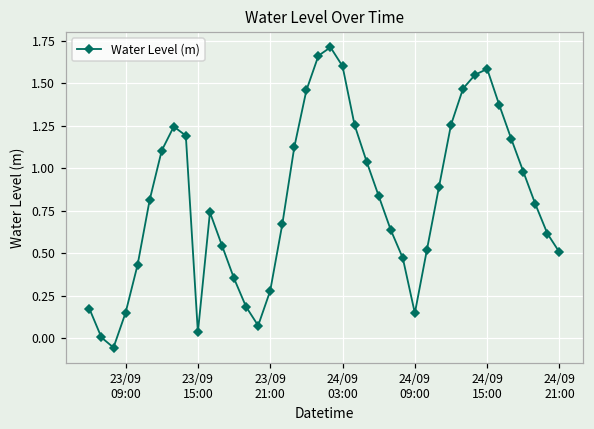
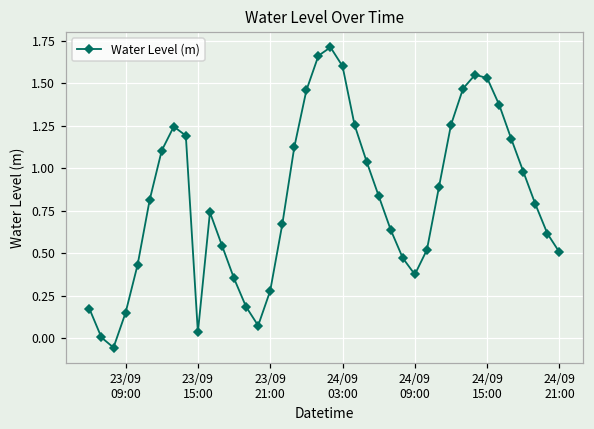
  {
    "23/09 09:00": 0.15,
    "23/09 15:00": 0.03,
    "23/09 21:00": 0.28,
    "24/09 03:00": 1.60,
-   "24/09 09:00": 0.15,
-   "24/09 15:00": 1.58,
+   "24/09 09:00": 0.38,
+   "24/09 15:00": 1.53,
    "24/09 21:00": 0.51
  }
